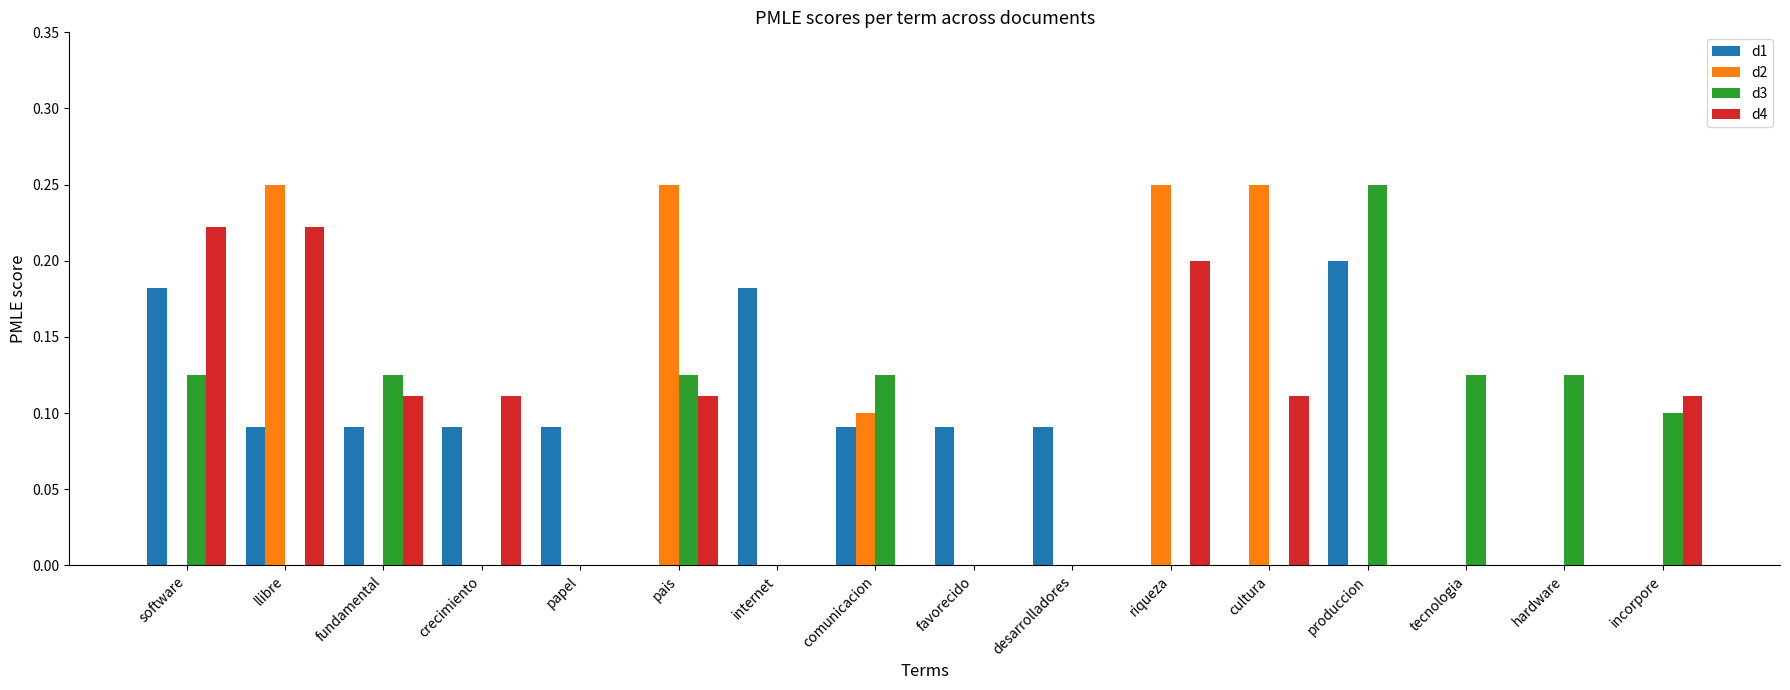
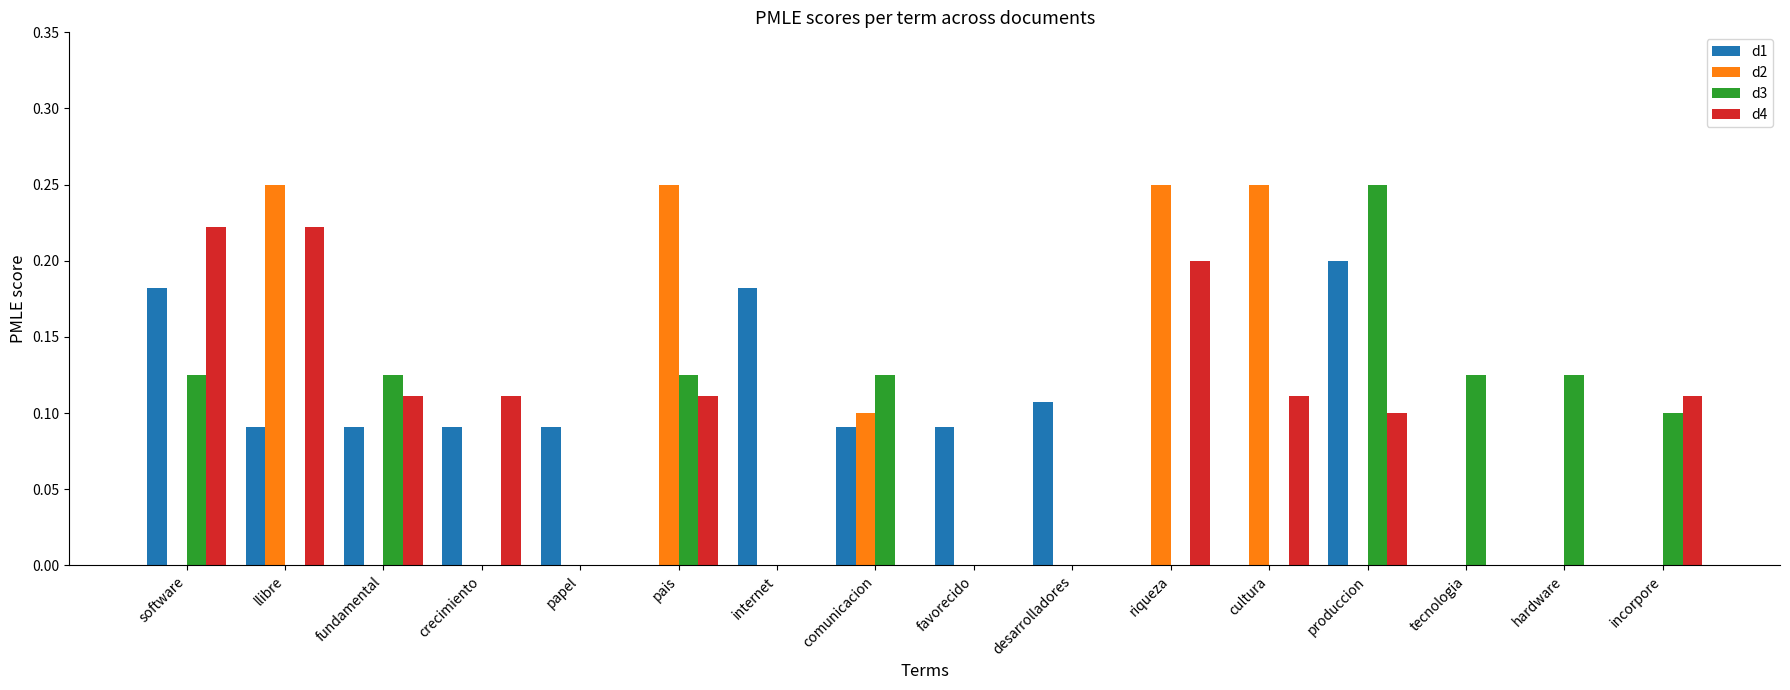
  {
    "d1": {
      "software": 0.182,
      "llibre": 0.091,
      "fundamental": 0.091,
      "crecimiento": 0.091,
      "papel": 0.091,
      "pais": 0.000,
      "internet": 0.182,
      "comunicacion": 0.091,
      "favorecido": 0.091,
-     "desarrolladores": 0.091,
+     "desarrolladores": 0.107,
      "riqueza": 0.000,
      "cultura": 0.000,
      "produccion": 0.200,
      "tecnologia": 0.000,
      "hardware": 0.000,
      "incorpore": 0.000
    },
    "d2": {
      "software": 0.000,
      "llibre": 0.250,
      "fundamental": 0.000,
      "crecimiento": 0.000,
      "papel": 0.000,
      "pais": 0.250,
      "internet": 0.000,
      "comunicacion": 0.100,
      "favorecido": 0.000,
      "desarrolladores": 0.000,
      "riqueza": 0.250,
      "cultura": 0.250,
      "produccion": 0.000,
      "tecnologia": 0.000,
      "hardware": 0.000,
      "incorpore": 0.000
    },
    "d3": {
      "software": 0.125,
      "llibre": 0.000,
      "fundamental": 0.125,
      "crecimiento": 0.000,
      "papel": 0.000,
      "pais": 0.125,
      "internet": 0.000,
      "comunicacion": 0.125,
      "favorecido": 0.000,
      "desarrolladores": 0.000,
      "riqueza": 0.000,
      "cultura": 0.000,
      "produccion": 0.250,
      "tecnologia": 0.125,
      "hardware": 0.125,
      "incorpore": 0.100
    },
    "d4": {
      "software": 0.222,
      "llibre": 0.222,
      "fundamental": 0.111,
      "crecimiento": 0.111,
      "papel": 0.0,
      "pais": 0.111,
      "internet": 0.0,
      "comunicacion": 0.0,
      "favorecido": 0.0,
      "desarrolladores": 0.0,
      "riqueza": 0.2,
      "cultura": 0.111,
-     "produccion": 0.0,
+     "produccion": 0.1,
      "tecnologia": 0.0,
      "hardware": 0.0,
      "incorpore": 0.111
    }
  }
